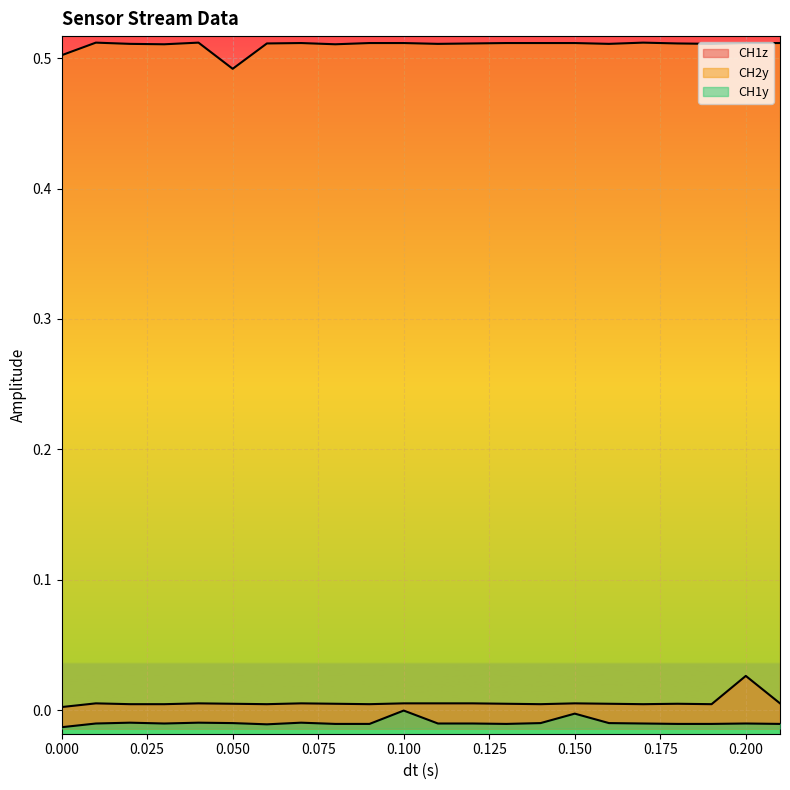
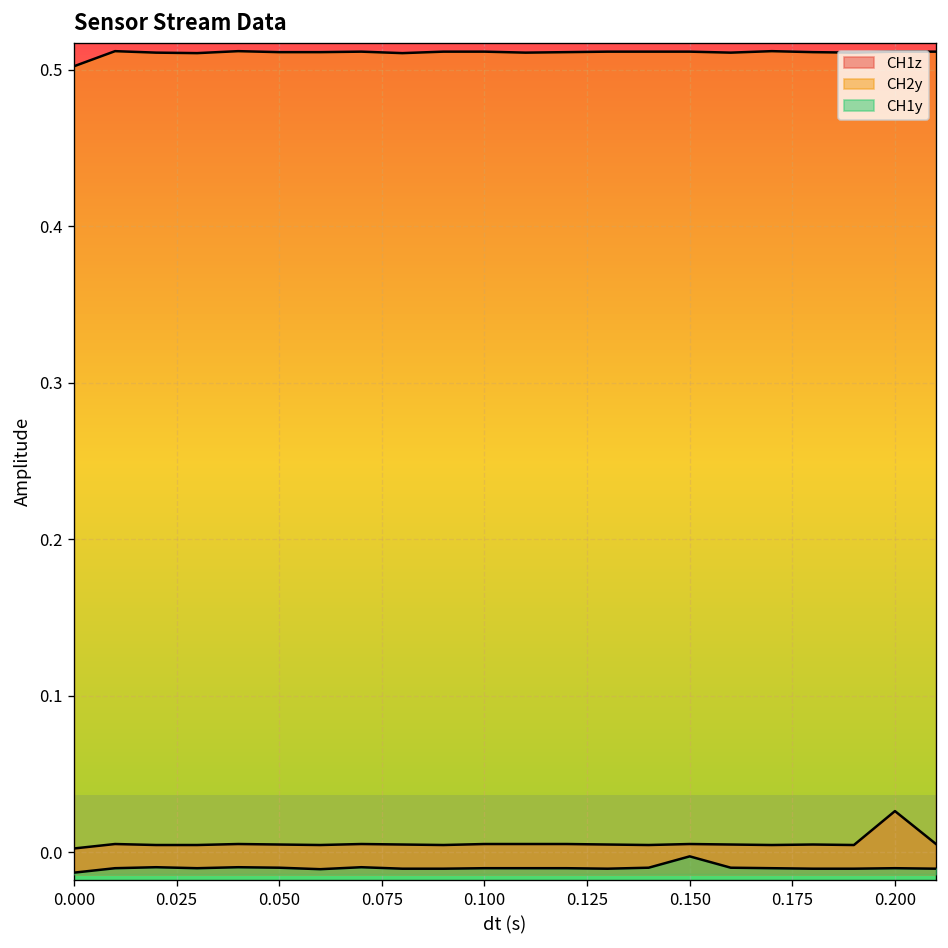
  {
    "CH1z": {
      "0.000": 0.002,
      "0.050": 0.005,
      "0.100": 0.005,
      "0.150": 0.005,
      "0.200": 0.026
    },
    "CH2y": {
      "0.000": 0.502,
-     "0.050": 0.492,
+     "0.050": 0.511,
      "0.100": 0.512,
      "0.150": 0.512
    },
    "CH1y": {
      "0.000": -0.013,
      "0.050": -0.010,
-     "0.100": 0.000,
+     "0.100": -0.010,
      "0.150": -0.003,
      "0.200": -0.010
    }
  }
